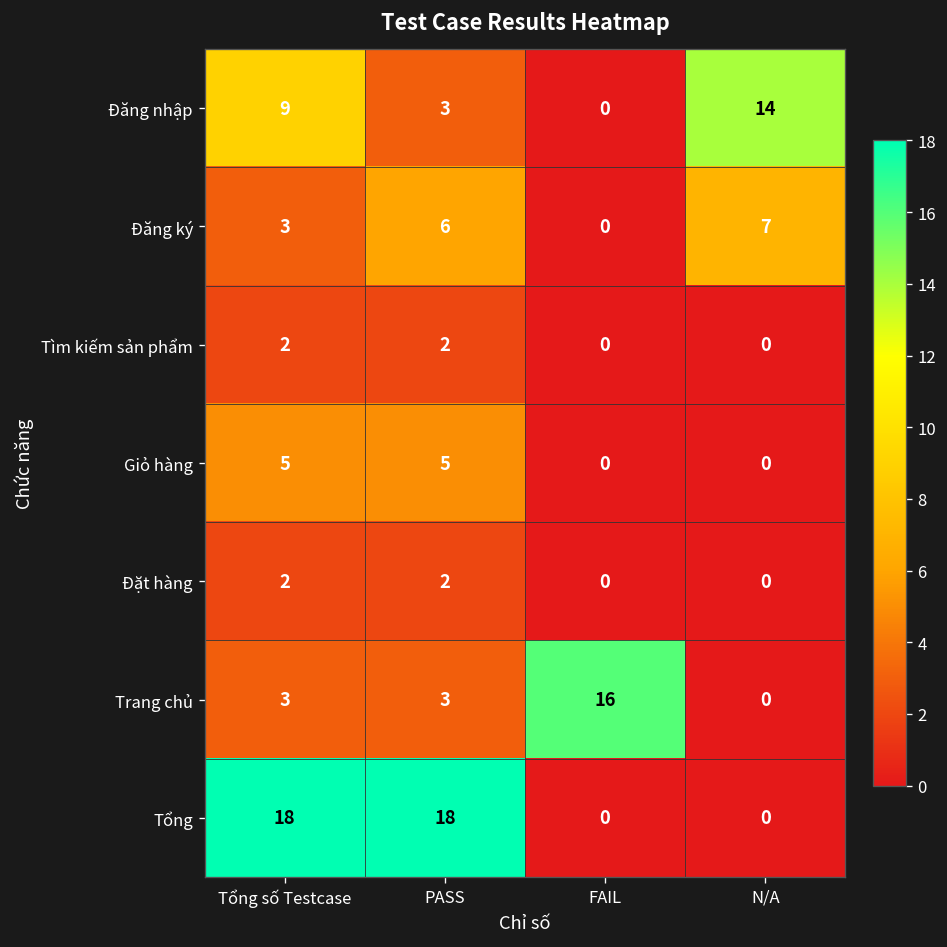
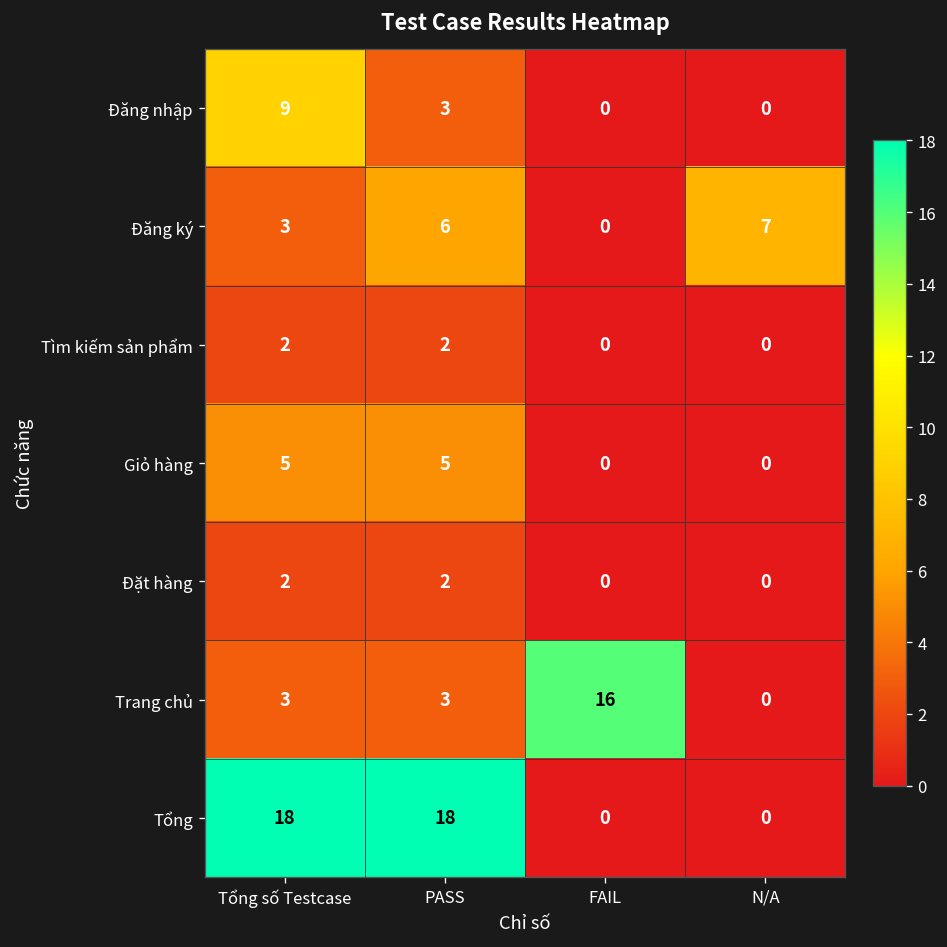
  {
    "Đăng nhập": {
      "Tổng số Testcase": 9,
      "PASS": 3,
      "FAIL": 0,
-     "N/A": 14
+     "N/A": 0
    },
    "Đăng ký": {
      "Tổng số Testcase": 3,
      "PASS": 6,
      "FAIL": 0,
      "N/A": 7
    },
    "Tìm kiếm sản phẩm": {
      "Tổng số Testcase": 2,
      "PASS": 2,
      "FAIL": 0,
      "N/A": 0
    },
    "Giỏ hàng": {
      "Tổng số Testcase": 5,
      "PASS": 5,
      "FAIL": 0,
      "N/A": 0
    },
    "Đặt hàng": {
      "Tổng số Testcase": 2,
      "PASS": 2,
      "FAIL": 0,
      "N/A": 0
    },
    "Trang chủ": {
      "Tổng số Testcase": 3,
      "PASS": 3,
      "FAIL": 16,
      "N/A": 0
    },
    "Tổng": {
      "Tổng số Testcase": 18,
      "PASS": 18,
      "FAIL": 0,
      "N/A": 0
    }
  }
